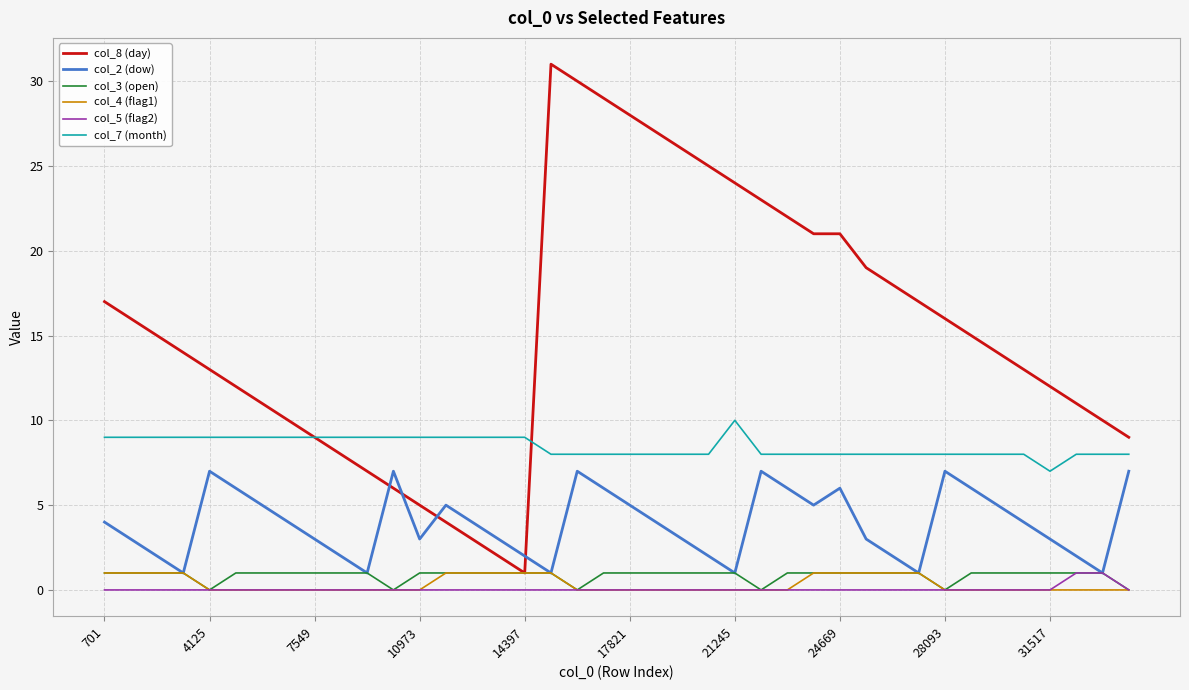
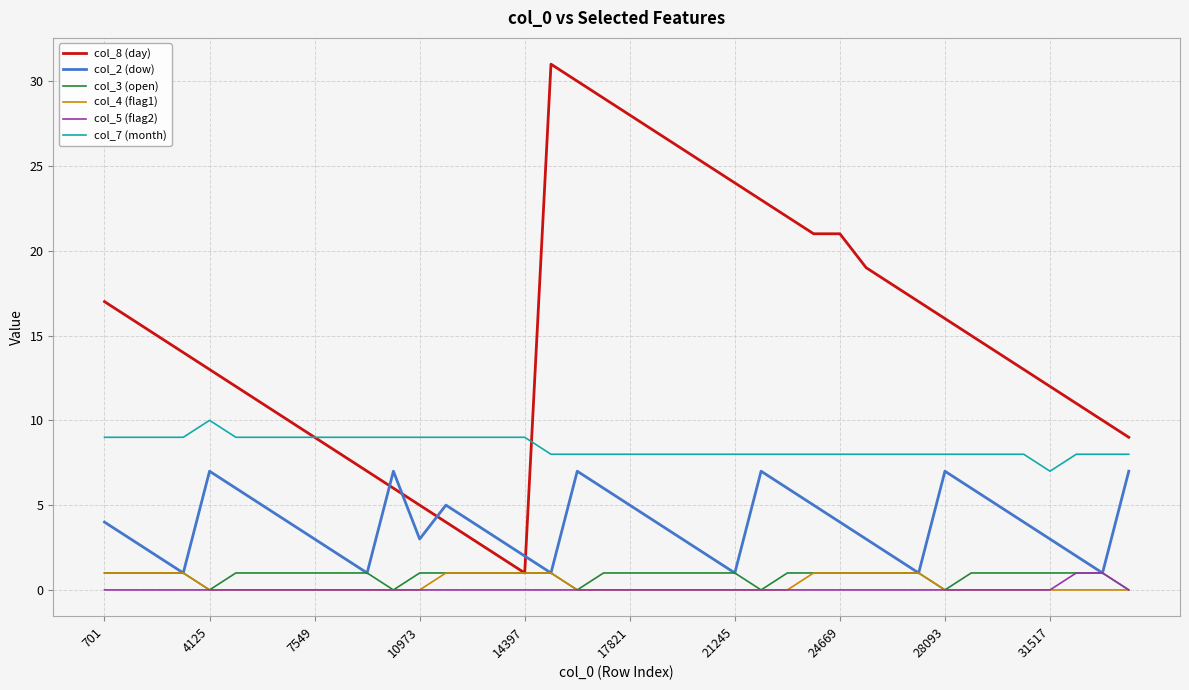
  {
    "col_8 (day)": {
      "701": 17,
      "4125": 13,
      "10973": 5,
      "17821": 28,
      "21245": 24,
      "24669": 21,
      "28093": 16,
      "31517": 12
    },
    "col_2 (dow)": {
      "701": 4,
      "4125": 7,
      "7549": 3,
      "10973": 3,
      "14397": 2,
      "17821": 5,
-     "24669": 6,
+     "24669": 4,
      "28093": 7,
      "31517": 3
    },
    "col_3 (open)": {
      "7549": 1,
      "10973": 1,
      "17821": 1,
      "31517": 1
    },
    "col_5 (flag2)": {
      "701": 0,
      "14397": 0,
      "24669": 0
    },
    "col_7 (month)": {
      "701": 9,
-     "4125": 9,
+     "4125": 10,
      "10973": 9,
      "14397": 9,
      "17821": 8,
-     "21245": 10,
+     "21245": 8,
      "24669": 8,
      "28093": 8,
      "31517": 7
    }
  }
